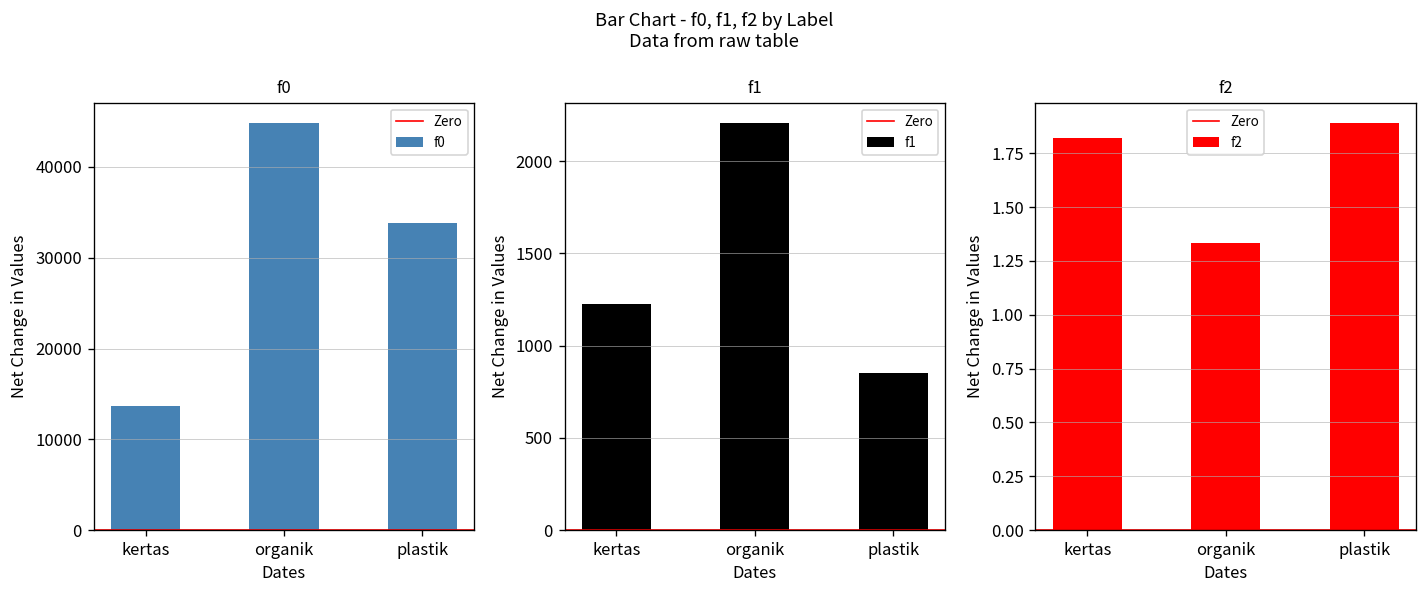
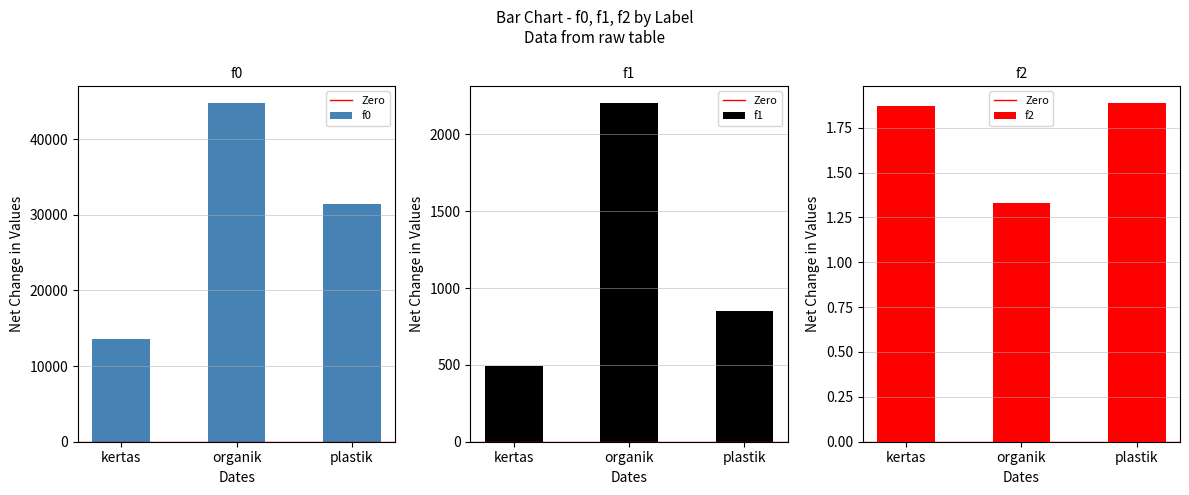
  {
    "f0": {
      "kertas": 14000,
      "organik": 45000,
-     "plastik": 34000
+     "plastik": 31000
    },
    "f1": {
-     "kertas": 1230,
+     "kertas": 490,
      "organik": 2200,
      "plastik": 850
    },
    "f2": {
-     "kertas": 1.82,
+     "kertas": 1.87,
      "organik": 1.33,
      "plastik": 1.89
    }
  }
